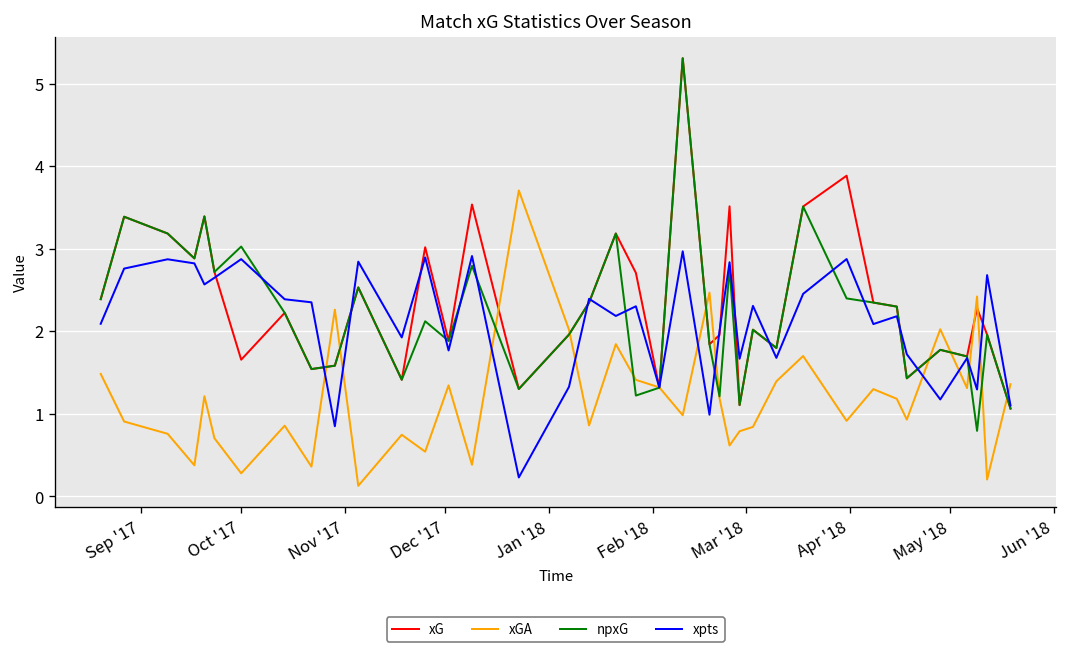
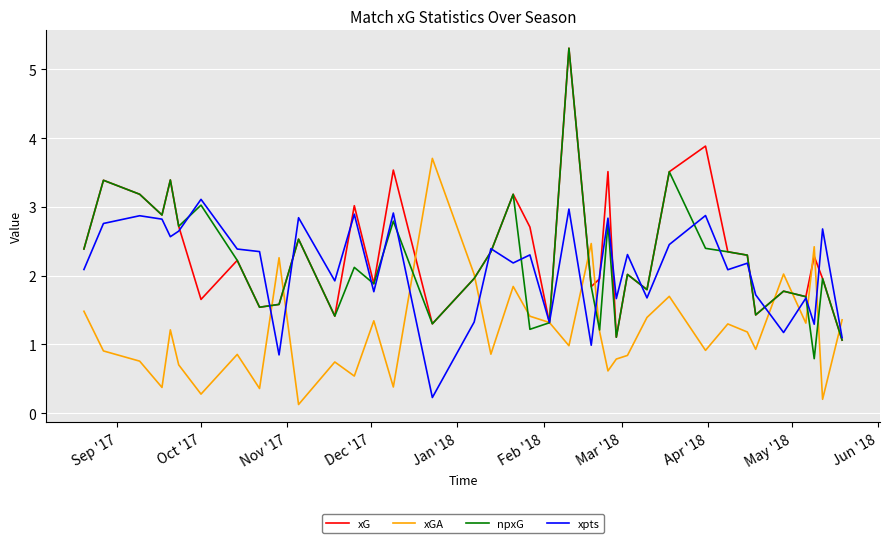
  {
    "xG": {
      "Oct '17": 1.7
    },
    "xGA": {
      "Oct '17": 0.3
    },
    "npxG": {
      "Oct '17": 3.0
    },
    "xpts": {
-     "Oct '17": 2.9
+     "Oct '17": 3.1
    }
  }
